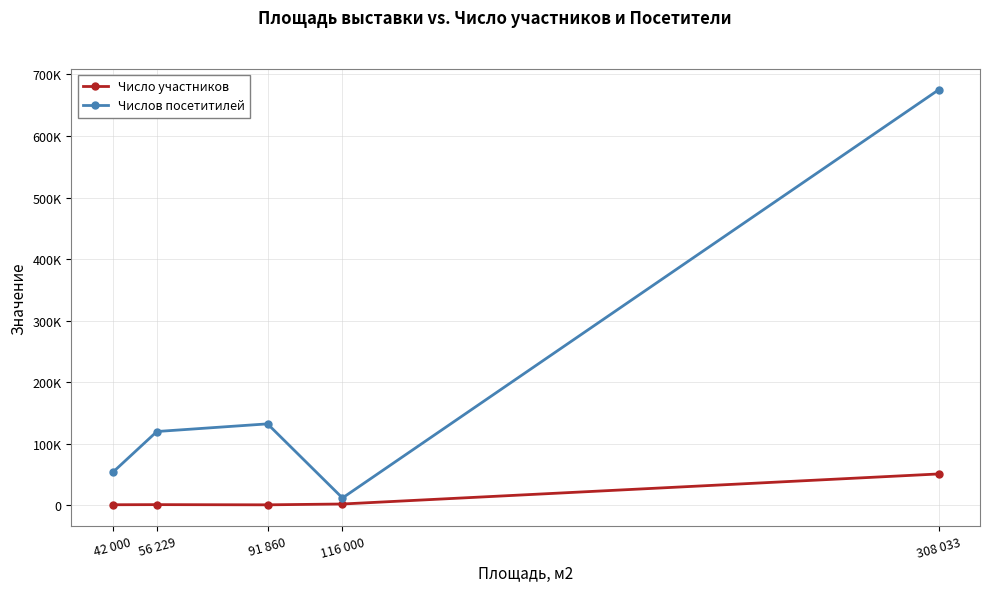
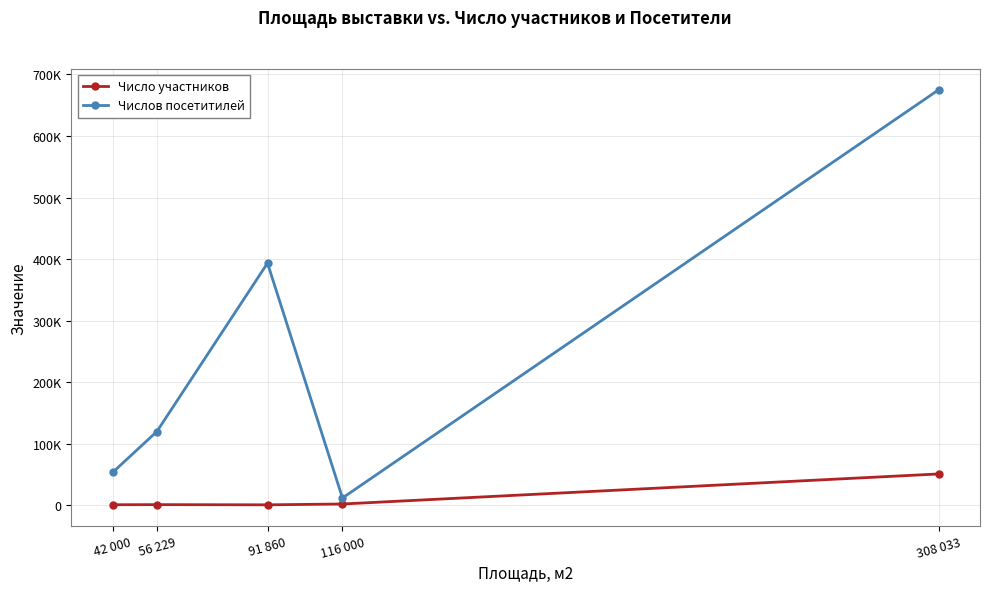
  {
    "Число участников": {
      "42 000": 0,
      "56 229": 0,
      "91 860": 0,
      "116 000": 0,
      "308 033": 50000
    },
    "Числов посетитилей": {
      "42 000": 50000,
      "56 229": 120000,
-     "91 860": 130000,
+     "91 860": 390000,
      "116 000": 10000,
      "308 033": 680000
    }
  }
